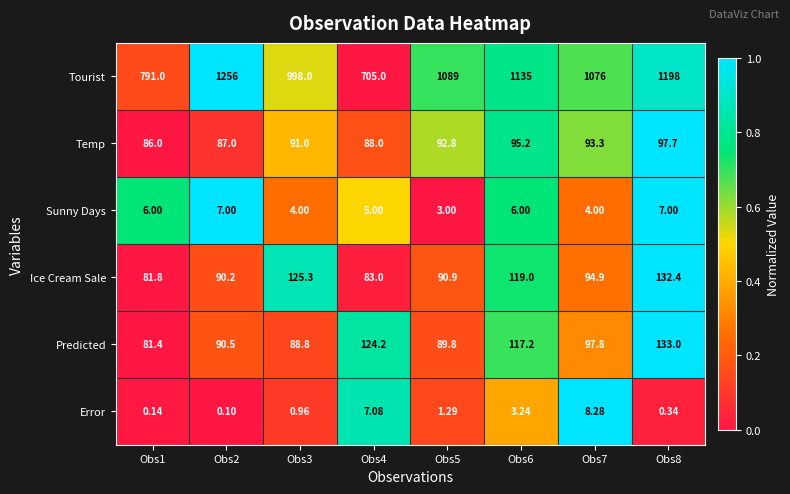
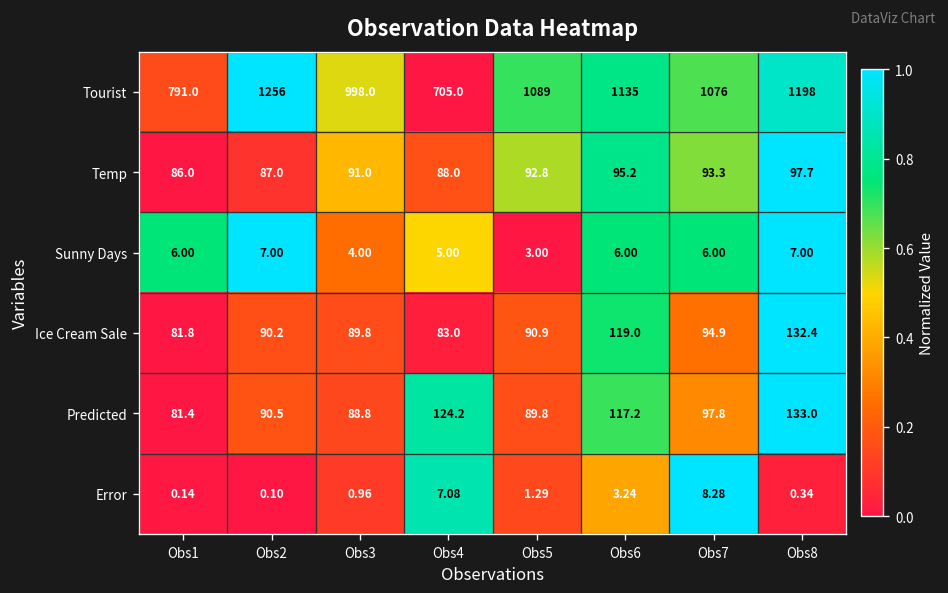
  {
    "Tourist": {
      "Obs1": 791.0,
      "Obs2": 1256,
      "Obs3": 998.0,
      "Obs4": 705.0,
      "Obs5": 1089,
      "Obs6": 1135,
      "Obs7": 1076,
      "Obs8": 1198
    },
    "Temp": {
      "Obs1": 86.0,
      "Obs2": 87.0,
      "Obs3": 91.0,
      "Obs4": 88.0,
      "Obs5": 92.8,
      "Obs6": 95.2,
      "Obs7": 93.3,
      "Obs8": 97.7
    },
    "Sunny Days": {
      "Obs1": 6.00,
      "Obs2": 7.00,
      "Obs3": 4.00,
      "Obs4": 5.00,
      "Obs5": 3.00,
      "Obs6": 6.00,
-     "Obs7": 4.00,
+     "Obs7": 6.00,
      "Obs8": 7.00
    },
    "Ice Cream Sale": {
      "Obs1": 81.8,
      "Obs2": 90.2,
-     "Obs3": 125.3,
+     "Obs3": 89.8,
      "Obs4": 83.0,
      "Obs5": 90.9,
      "Obs6": 119.0,
      "Obs7": 94.9,
      "Obs8": 132.4
    },
    "Predicted": {
      "Obs1": 81.4,
      "Obs2": 90.5,
      "Obs3": 88.8,
      "Obs4": 124.2,
      "Obs5": 89.8,
      "Obs6": 117.2,
      "Obs7": 97.8,
      "Obs8": 133.0
    },
    "Error": {
      "Obs1": 0.14,
      "Obs2": 0.10,
      "Obs3": 0.96,
      "Obs4": 7.08,
      "Obs5": 1.29,
      "Obs6": 3.24,
      "Obs7": 8.28,
      "Obs8": 0.34
    }
  }
